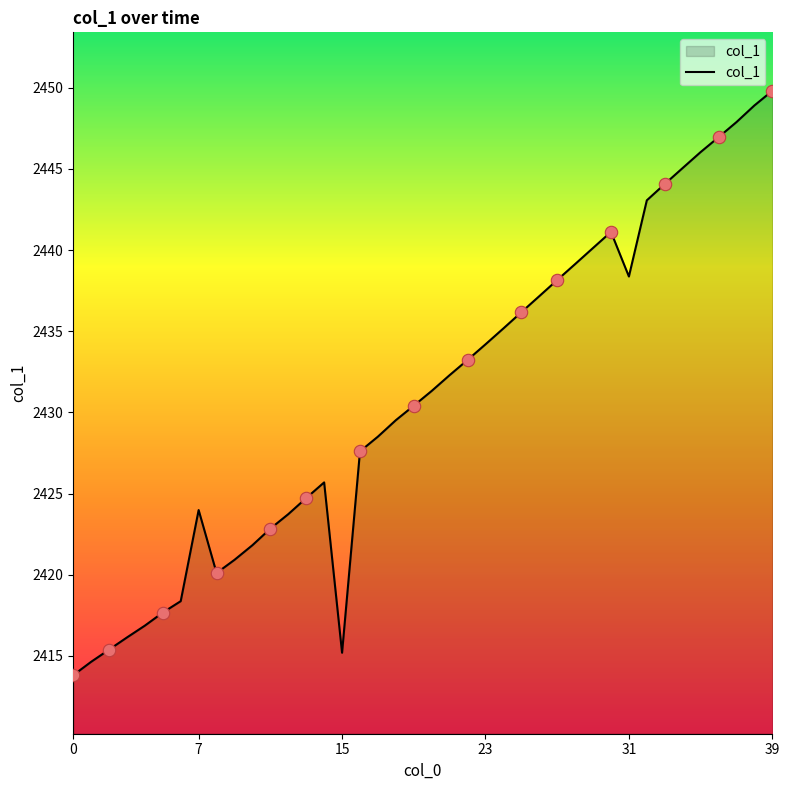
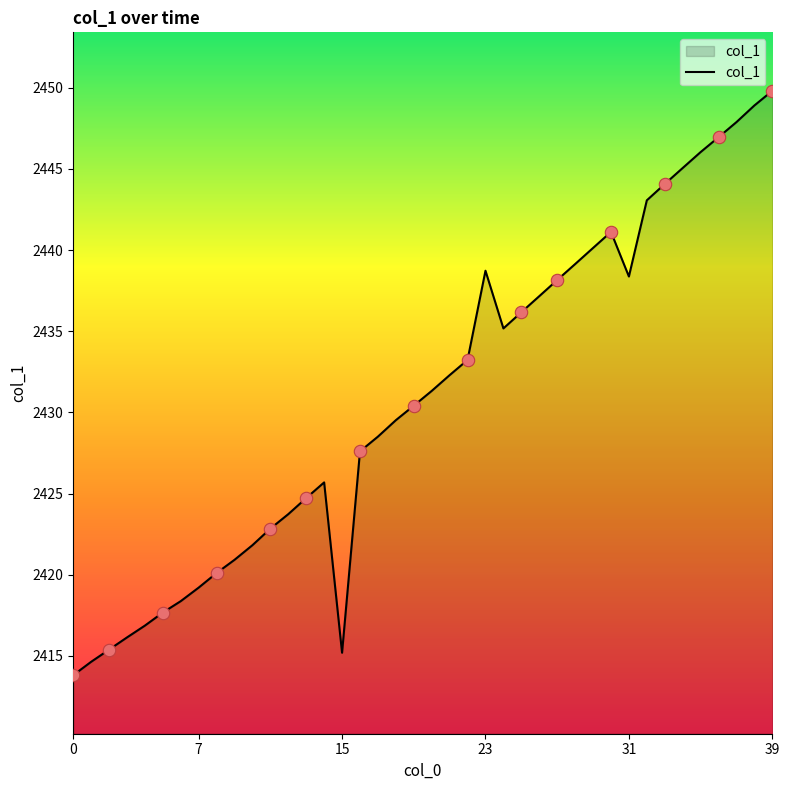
  {
    "col_1": {
-     "7": 2424.0,
+     "7": 2419.2,
      "15": 2415.2,
-     "23": 2434.2,
+     "23": 2438.7,
      "31": 2438.4
    }
  }
